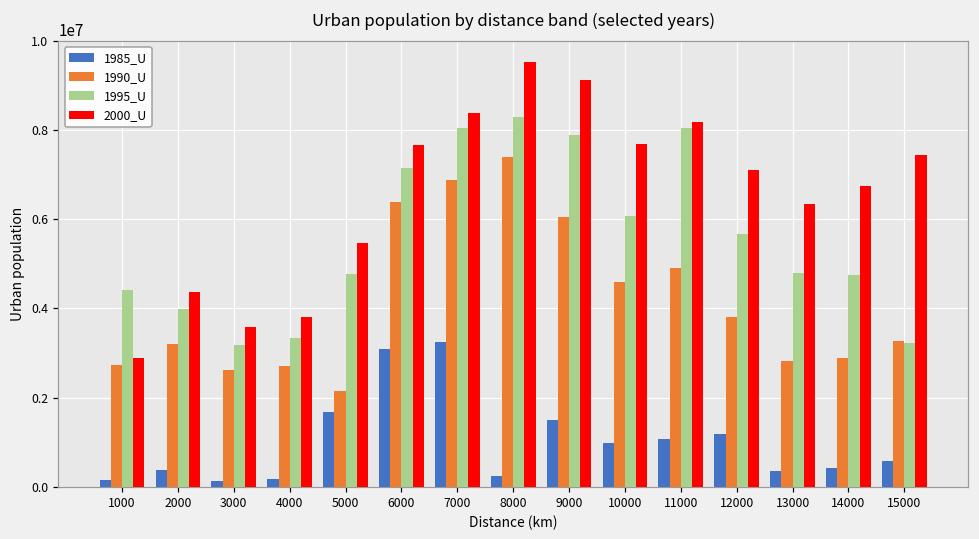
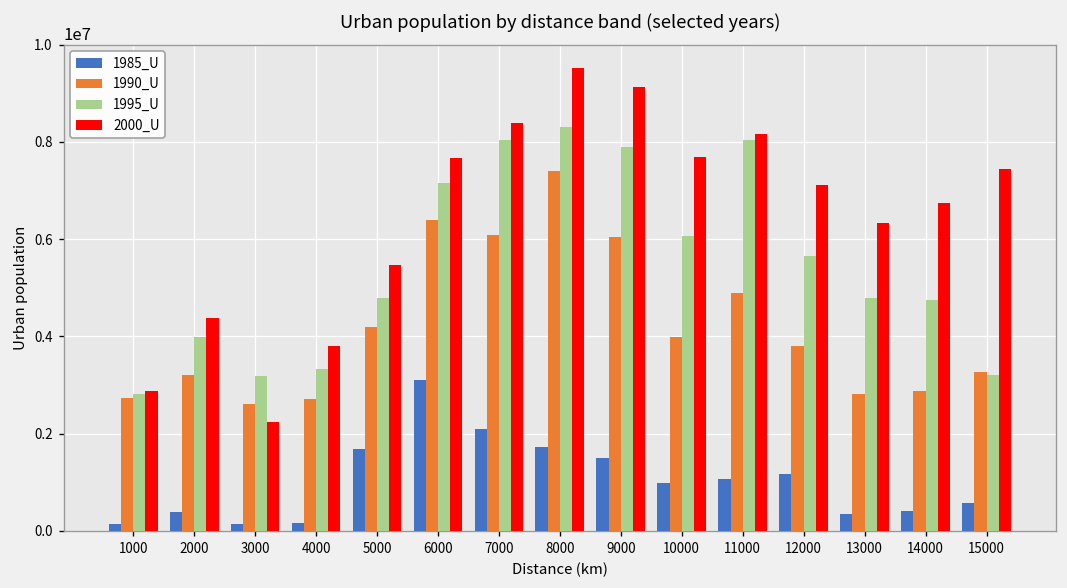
  {
    "1985_U": {
      "1000": 100000,
      "2000": 400000,
      "3000": 100000,
      "4000": 200000,
      "5000": 1700000,
      "6000": 3100000,
-     "7000": 3200000,
-     "8000": 200000,
+     "7000": 2100000,
+     "8000": 1700000,
      "9000": 1500000,
      "10000": 1000000,
      "11000": 1100000,
      "12000": 1200000,
      "13000": 300000,
      "14000": 400000,
      "15000": 600000
    },
    "1990_U": {
      "1000": 2700000,
      "2000": 3200000,
      "3000": 2600000,
      "4000": 2700000,
-     "5000": 2200000,
+     "5000": 4200000,
      "6000": 6400000,
-     "7000": 6900000,
+     "7000": 6100000,
      "8000": 7400000,
      "9000": 6000000,
-     "10000": 4600000,
+     "10000": 4000000,
      "11000": 4900000,
      "12000": 3800000,
      "13000": 2800000,
      "14000": 2900000,
      "15000": 3300000
    },
    "1995_U": {
-     "1000": 4400000,
+     "1000": 2800000,
      "2000": 4000000,
      "3000": 3200000,
      "4000": 3300000,
      "5000": 4800000,
      "6000": 7100000,
      "7000": 8000000,
      "8000": 8300000,
      "9000": 7900000,
      "10000": 6100000,
      "11000": 8000000,
      "12000": 5700000,
      "13000": 4800000,
      "14000": 4700000,
      "15000": 3200000
    },
    "2000_U": {
      "1000": 2900000,
      "2000": 4400000,
-     "3000": 3600000,
+     "3000": 2200000,
      "4000": 3800000,
      "5000": 5500000,
      "6000": 7700000,
      "7000": 8400000,
      "8000": 9500000,
      "9000": 9100000,
      "10000": 7700000,
      "11000": 8200000,
      "12000": 7100000,
      "13000": 6300000,
      "14000": 6700000,
      "15000": 7500000
    }
  }
